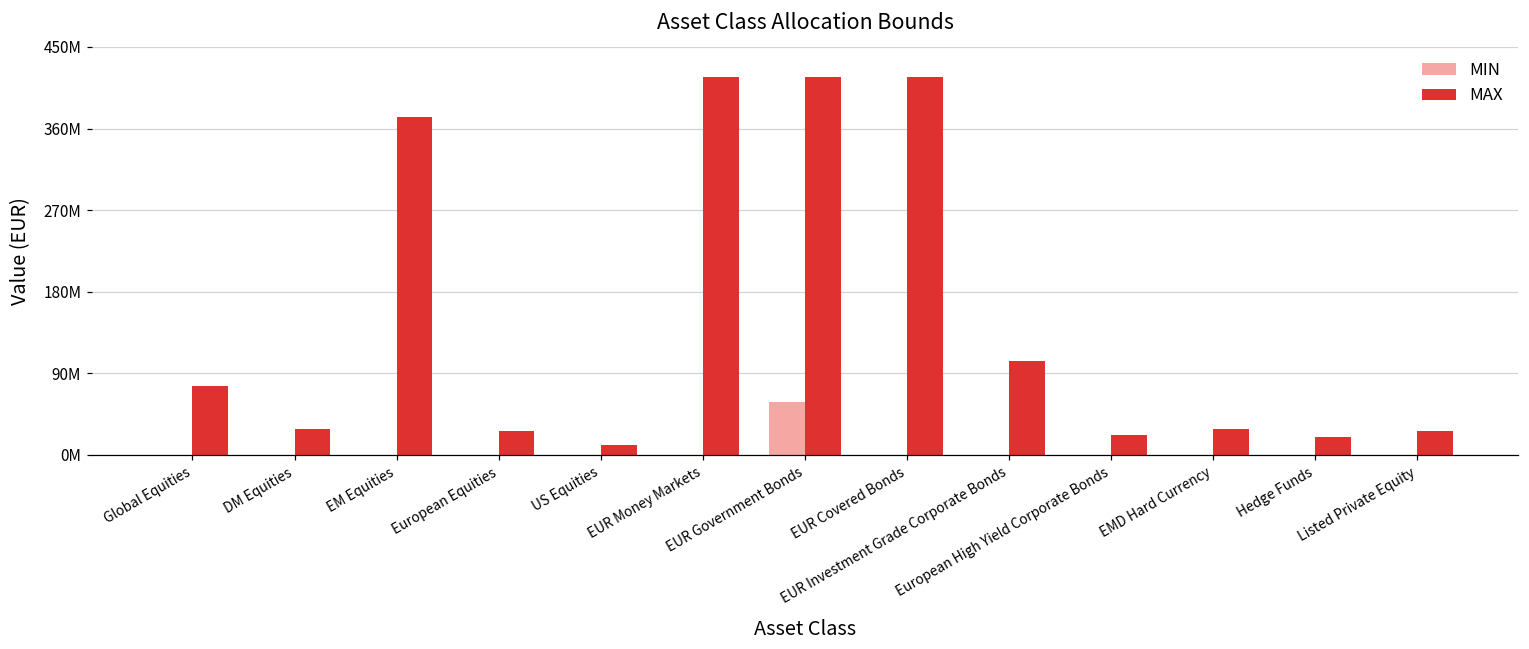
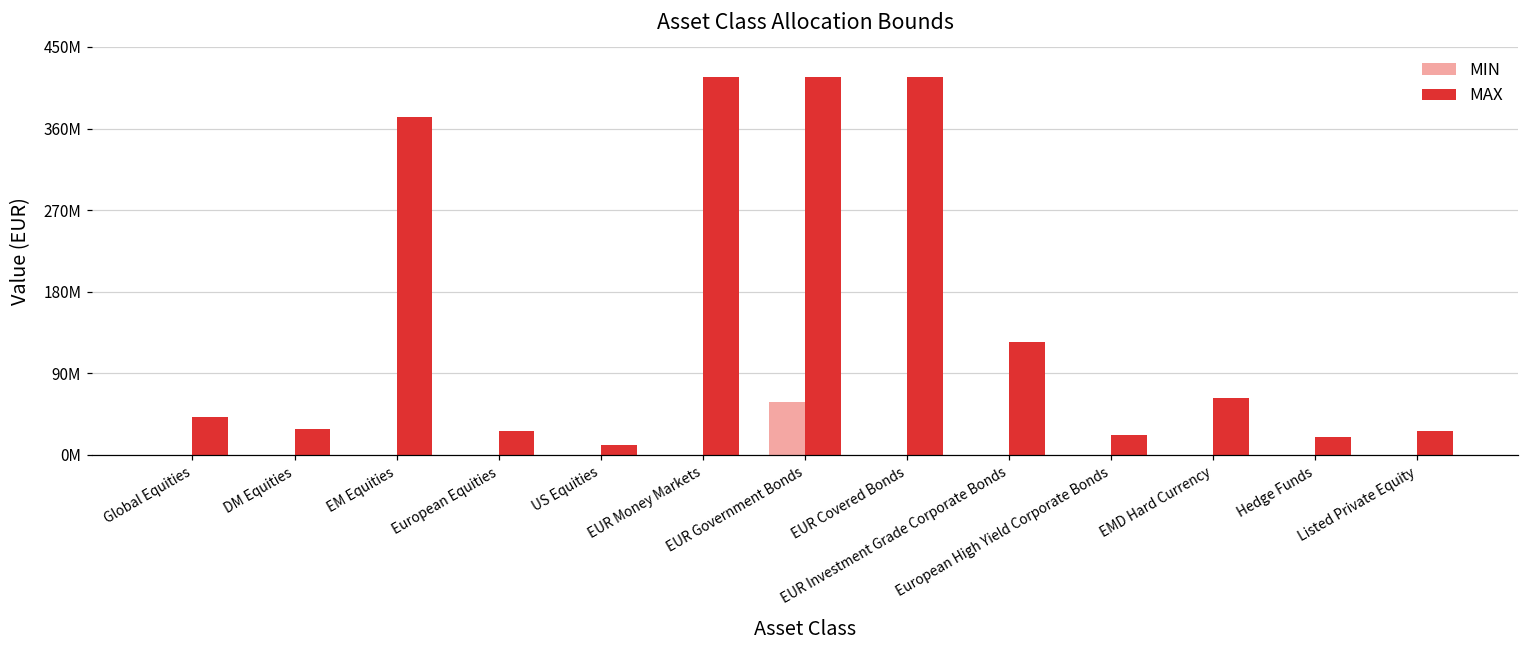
  {
    "MIN": {
      "Global Equities": 0,
      "DM Equities": 0,
      "EM Equities": 0,
      "European Equities": 0,
      "US Equities": 0,
      "EUR Money Markets": 0,
      "EUR Government Bonds": 60000000,
      "EUR Covered Bonds": 0,
      "EUR Investment Grade Corporate Bonds": 0,
      "European High Yield Corporate Bonds": 0,
      "EMD Hard Currency": 0,
      "Hedge Funds": 0,
      "Listed Private Equity": 0
    },
    "MAX": {
-     "Global Equities": 80000000,
+     "Global Equities": 40000000,
      "DM Equities": 30000000,
      "EM Equities": 370000000,
      "European Equities": 30000000,
      "US Equities": 10000000,
      "EUR Money Markets": 420000000,
      "EUR Government Bonds": 420000000,
      "EUR Covered Bonds": 420000000,
-     "EUR Investment Grade Corporate Bonds": 100000000,
+     "EUR Investment Grade Corporate Bonds": 130000000,
      "European High Yield Corporate Bonds": 20000000,
-     "EMD Hard Currency": 30000000,
+     "EMD Hard Currency": 60000000,
      "Hedge Funds": 20000000,
      "Listed Private Equity": 30000000
    }
  }
